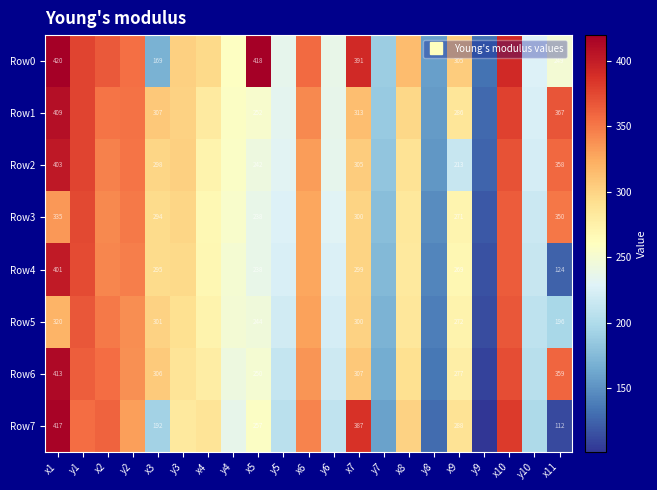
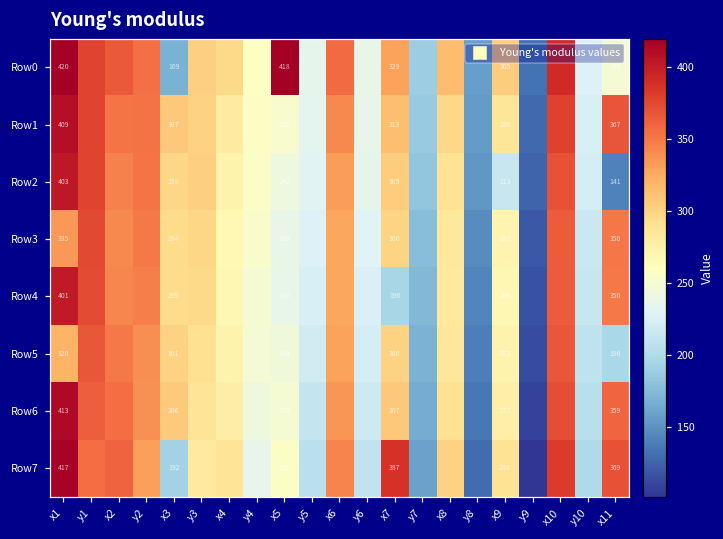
  {
    "Row0": {
      "x1": 420,
      "x3": 169,
      "x5": 418,
-     "x7": 391
+     "x7": 329
    },
    "Row1": {
      "x1": 409,
      "x3": 307,
      "x7": 313,
      "x9": 286,
      "x11": 367
    },
    "Row2": {
      "x1": 403,
      "x3": 298,
      "x7": 305,
-     "x11": 358
+     "x11": 141
    },
    "Row3": {
      "x1": 335,
      "x3": 294,
      "x7": 300,
      "x9": 271,
      "x11": 350
    },
    "Row4": {
      "x1": 401,
      "x3": 295,
-     "x7": 299,
-     "x11": 124
+     "x7": 196,
+     "x11": 350
    },
    "Row5": {
      "x1": 320,
      "x3": 301,
      "x7": 300,
      "x9": 272,
      "x11": 196
    },
    "Row6": {
      "x1": 413,
      "x3": 306,
      "x7": 307,
      "x9": 277,
      "x11": 359
    },
    "Row7": {
      "x1": 417,
      "x3": 192,
      "x7": 387,
      "x9": 288,
-     "x11": 112
+     "x11": 369
    }
  }
